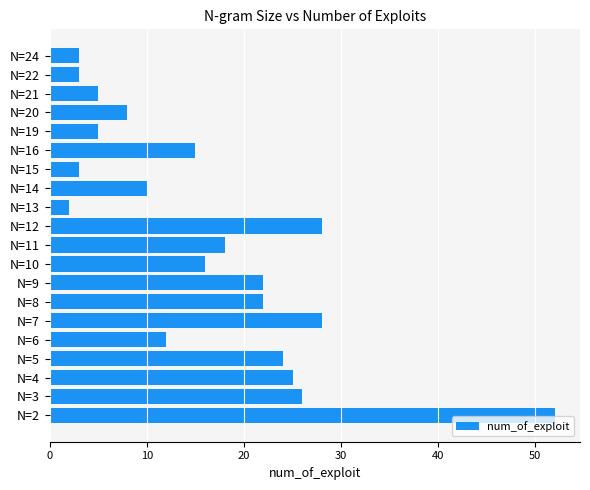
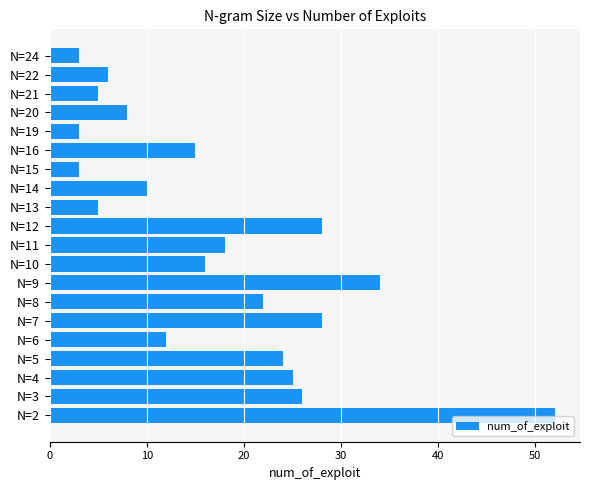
  {
    "N=24": 3,
-   "N=22": 3,
+   "N=22": 6,
    "N=21": 5,
    "N=20": 8,
-   "N=19": 5,
+   "N=19": 3,
    "N=16": 15,
    "N=15": 3,
    "N=14": 10,
-   "N=13": 2,
+   "N=13": 5,
    "N=12": 28,
    "N=11": 18,
    "N=10": 16,
-   "N=9": 22,
+   "N=9": 34,
    "N=8": 22,
    "N=7": 28,
    "N=6": 12,
    "N=5": 24,
    "N=4": 25,
    "N=3": 26,
    "N=2": 52
  }
